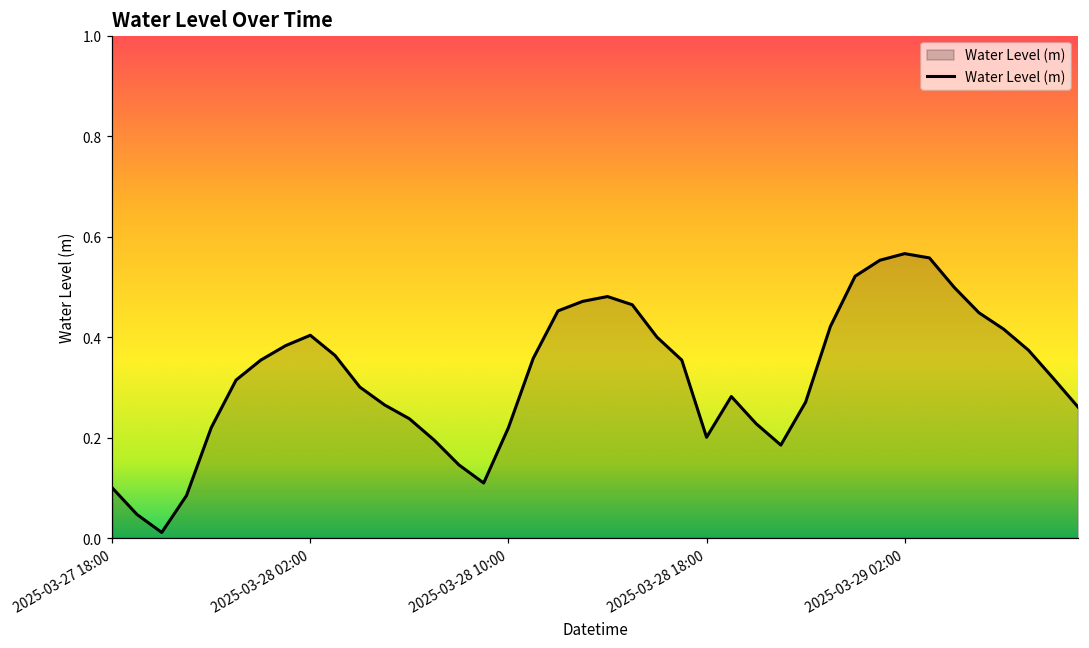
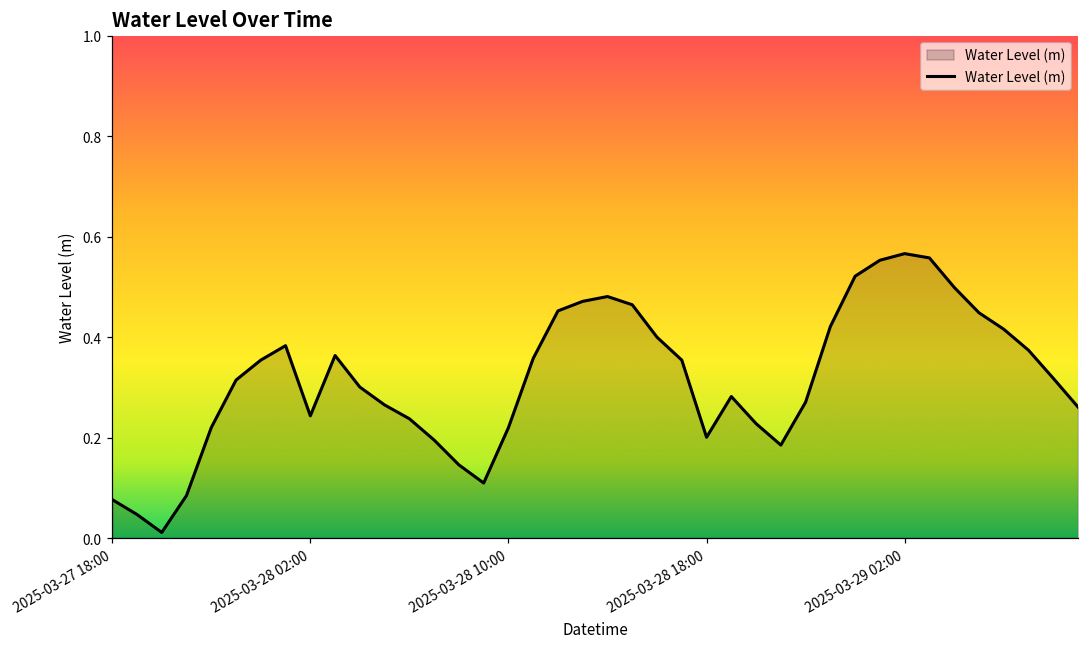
  {
-   "2025-03-27 18:00": 0.10,
-   "2025-03-28 02:00": 0.40,
+   "2025-03-27 18:00": 0.08,
+   "2025-03-28 02:00": 0.24,
    "2025-03-28 10:00": 0.22,
    "2025-03-28 18:00": 0.20,
    "2025-03-29 02:00": 0.57
  }
